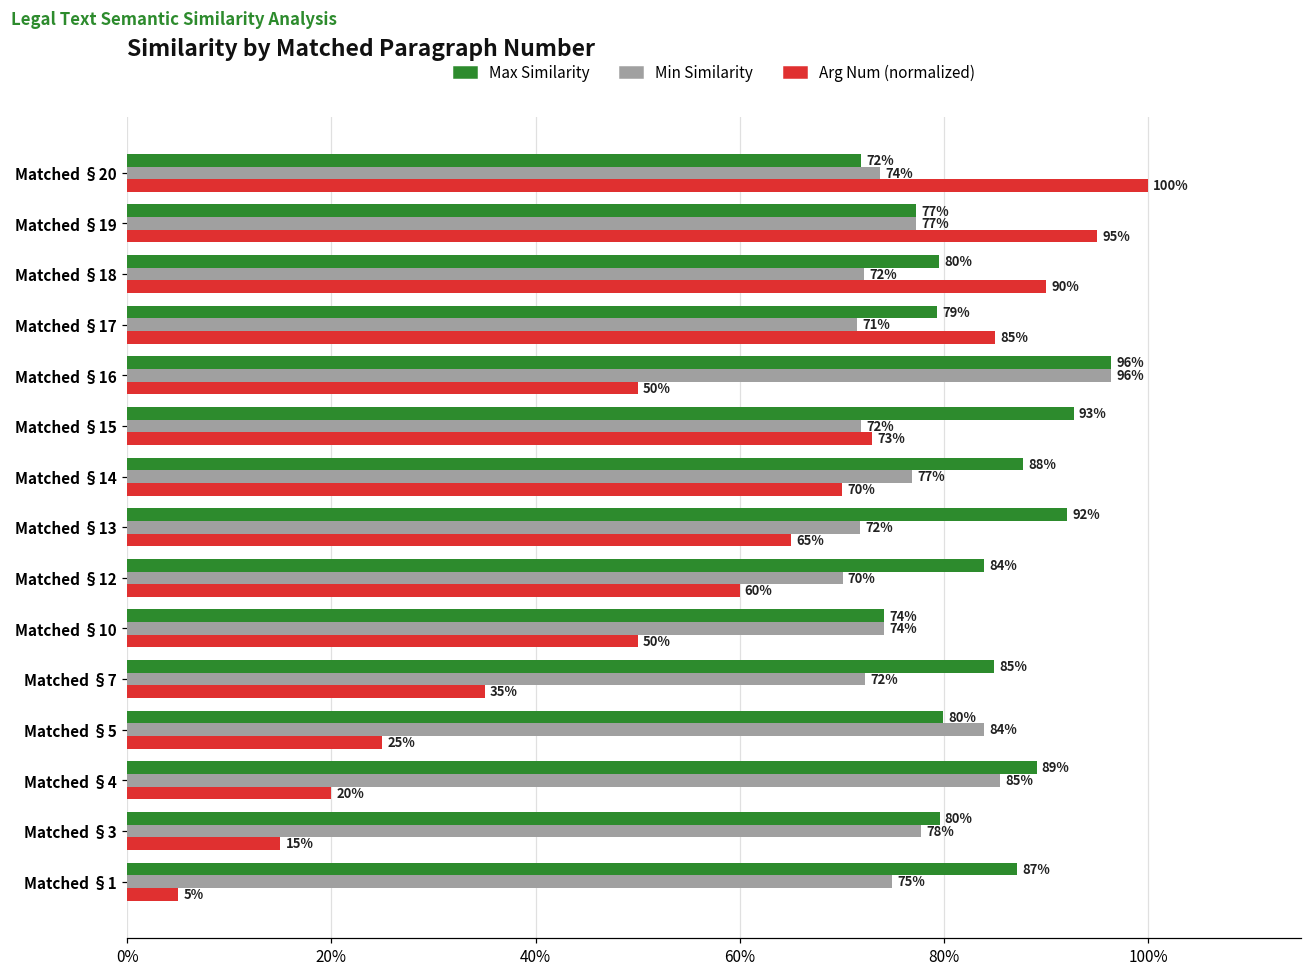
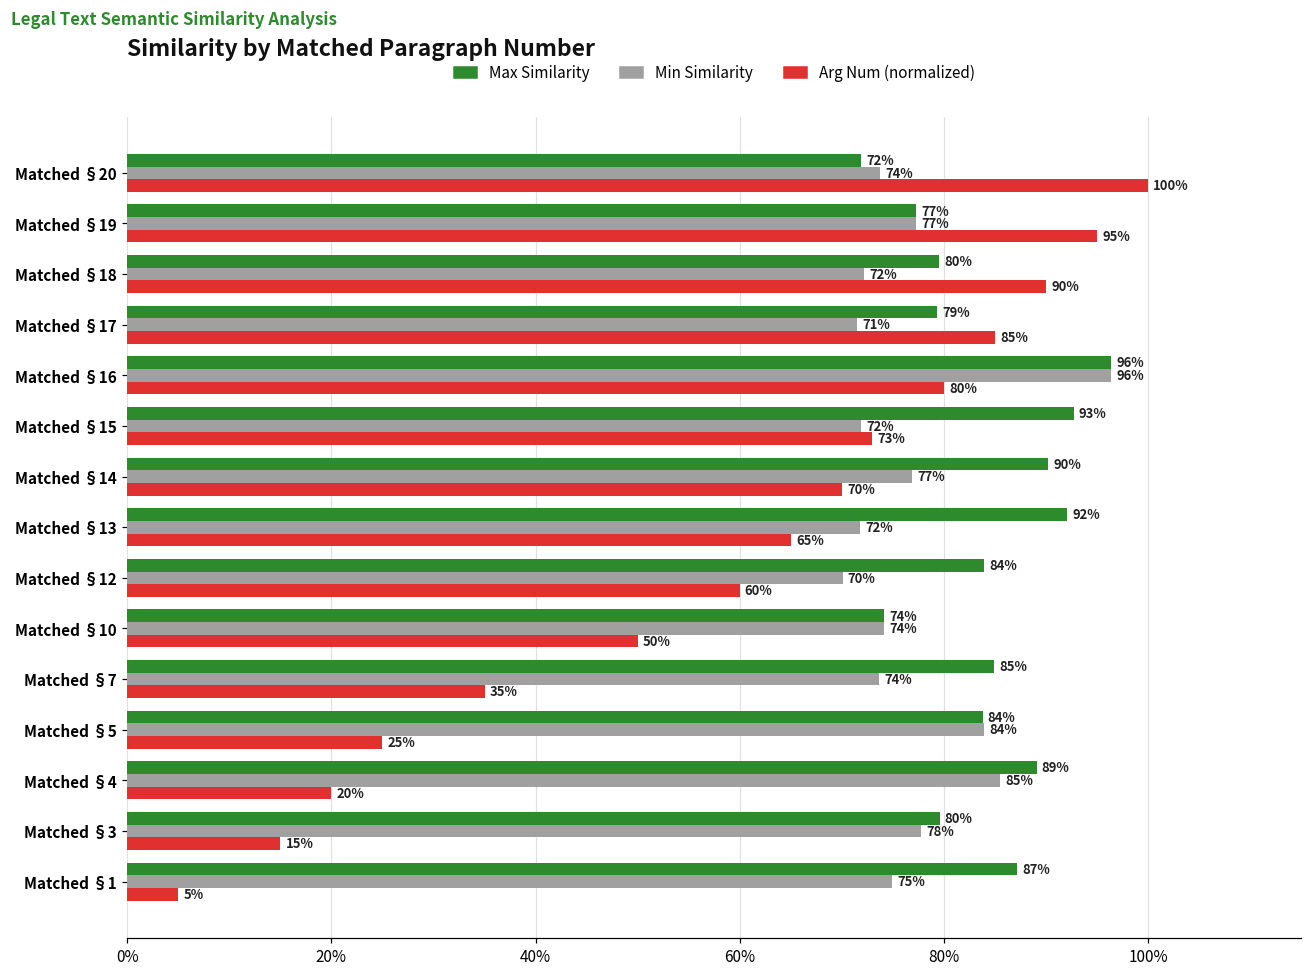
  {
    "Max Similarity": {
      "Matched §20": "72%",
      "Matched §19": "77%",
      "Matched §18": "80%",
      "Matched §17": "79%",
      "Matched §16": "96%",
      "Matched §15": "93%",
-     "Matched §14": "88%",
+     "Matched §14": "90%",
      "Matched §13": "92%",
      "Matched §12": "84%",
      "Matched §10": "74%",
      "Matched §7": "85%",
-     "Matched §5": "80%",
+     "Matched §5": "84%",
      "Matched §4": "89%",
      "Matched §3": "80%",
      "Matched §1": "87%"
    },
    "Min Similarity": {
      "Matched §20": "74%",
      "Matched §19": "77%",
      "Matched §18": "72%",
      "Matched §17": "71%",
      "Matched §16": "96%",
      "Matched §15": "72%",
      "Matched §14": "77%",
      "Matched §13": "72%",
      "Matched §12": "70%",
      "Matched §10": "74%",
-     "Matched §7": "72%",
+     "Matched §7": "74%",
      "Matched §5": "84%",
      "Matched §4": "85%",
      "Matched §3": "78%",
      "Matched §1": "75%"
    },
    "Arg Num (normalized)": {
      "Matched §20": "100%",
      "Matched §19": "95%",
      "Matched §18": "90%",
      "Matched §17": "85%",
-     "Matched §16": "50%",
+     "Matched §16": "80%",
      "Matched §15": "73%",
      "Matched §14": "70%",
      "Matched §13": "65%",
      "Matched §12": "60%",
      "Matched §10": "50%",
      "Matched §7": "35%",
      "Matched §5": "25%",
      "Matched §4": "20%",
      "Matched §3": "15%",
      "Matched §1": "5%"
    }
  }
